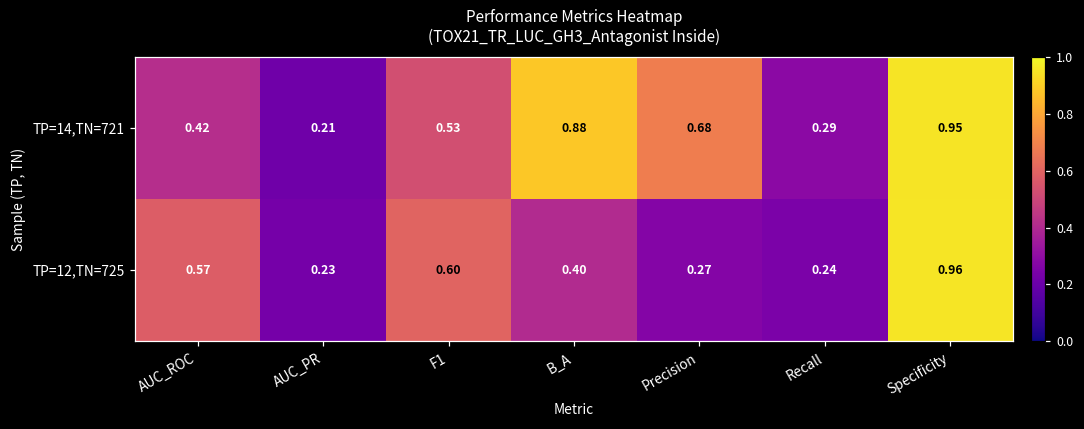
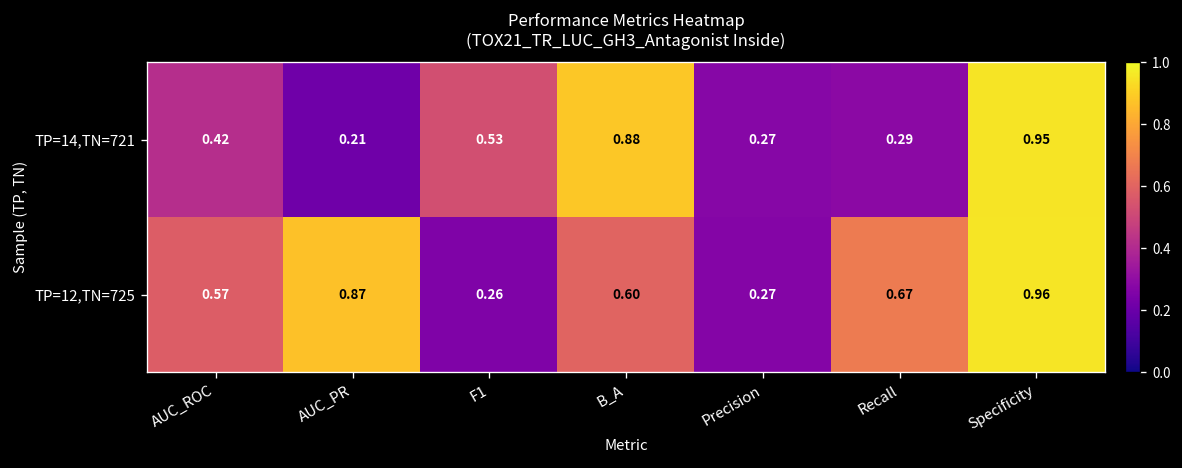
  {
    "TP=14,TN=721": {
      "AUC_ROC": 0.42,
      "AUC_PR": 0.21,
      "F1": 0.53,
      "B_A": 0.88,
-     "Precision": 0.68,
+     "Precision": 0.27,
      "Recall": 0.29,
      "Specificity": 0.95
    },
    "TP=12,TN=725": {
      "AUC_ROC": 0.57,
-     "AUC_PR": 0.23,
-     "F1": 0.60,
-     "B_A": 0.40,
+     "AUC_PR": 0.87,
+     "F1": 0.26,
+     "B_A": 0.60,
      "Precision": 0.27,
-     "Recall": 0.24,
+     "Recall": 0.67,
      "Specificity": 0.96
    }
  }
